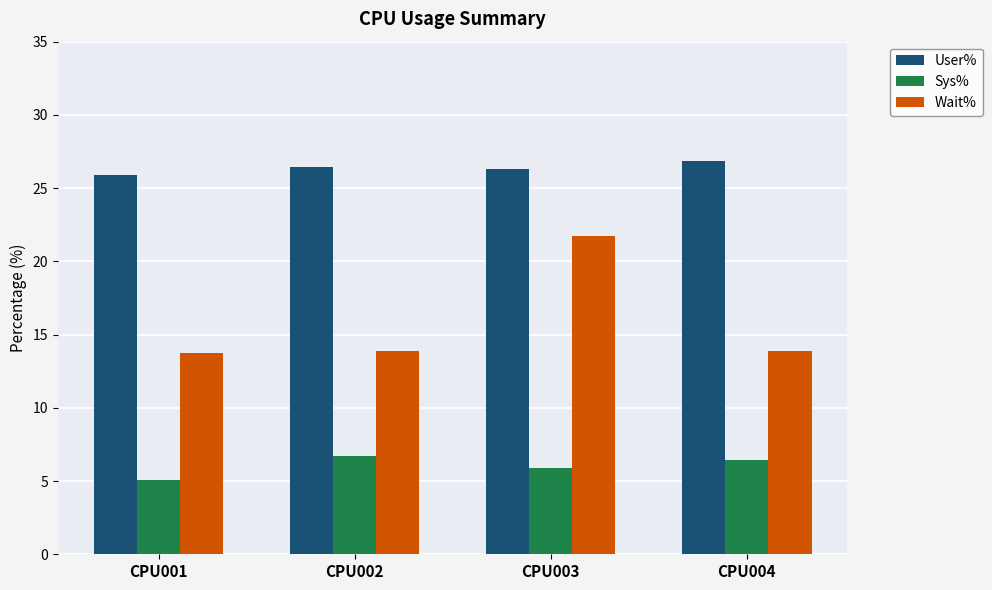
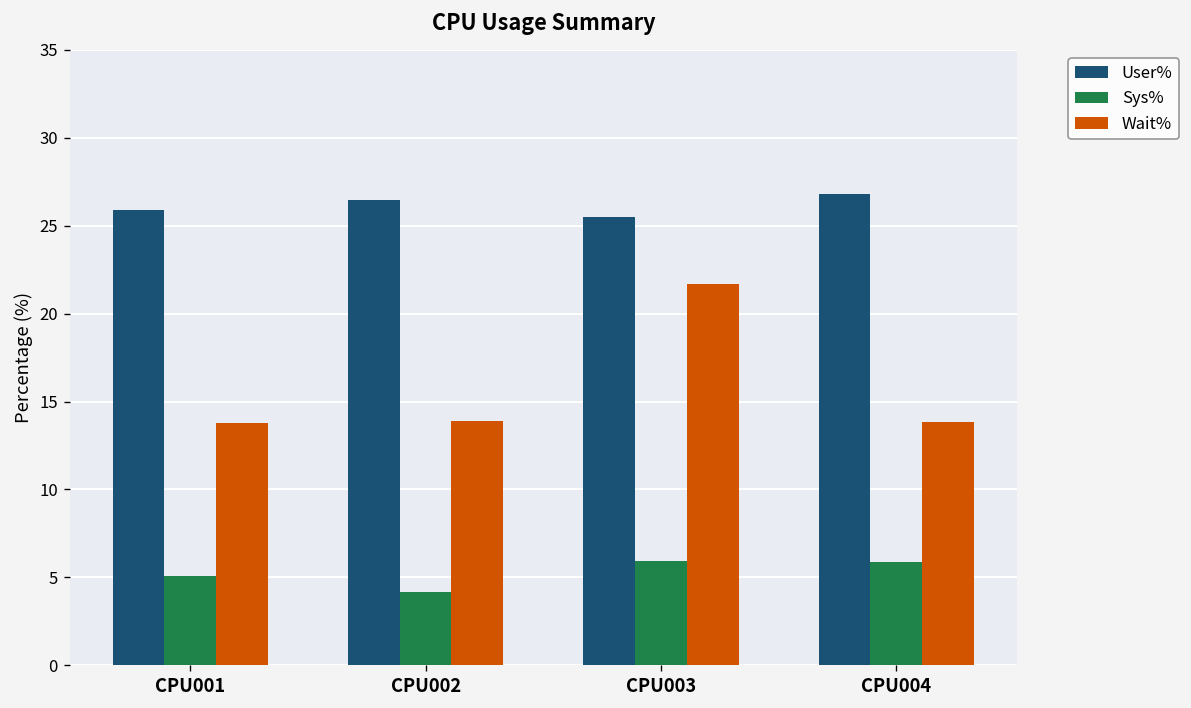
  {
    "User%": {
      "CPU001": 25.9,
      "CPU002": 26.4,
-     "CPU003": 26.3,
+     "CPU003": 25.5,
      "CPU004": 26.8
    },
    "Sys%": {
      "CPU001": 5.1,
-     "CPU002": 6.7,
+     "CPU002": 4.1,
      "CPU003": 5.9,
-     "CPU004": 6.5
+     "CPU004": 5.9
    },
    "Wait%": {
      "CPU001": 13.8,
      "CPU002": 13.9,
      "CPU003": 21.7,
      "CPU004": 13.9
    }
  }
